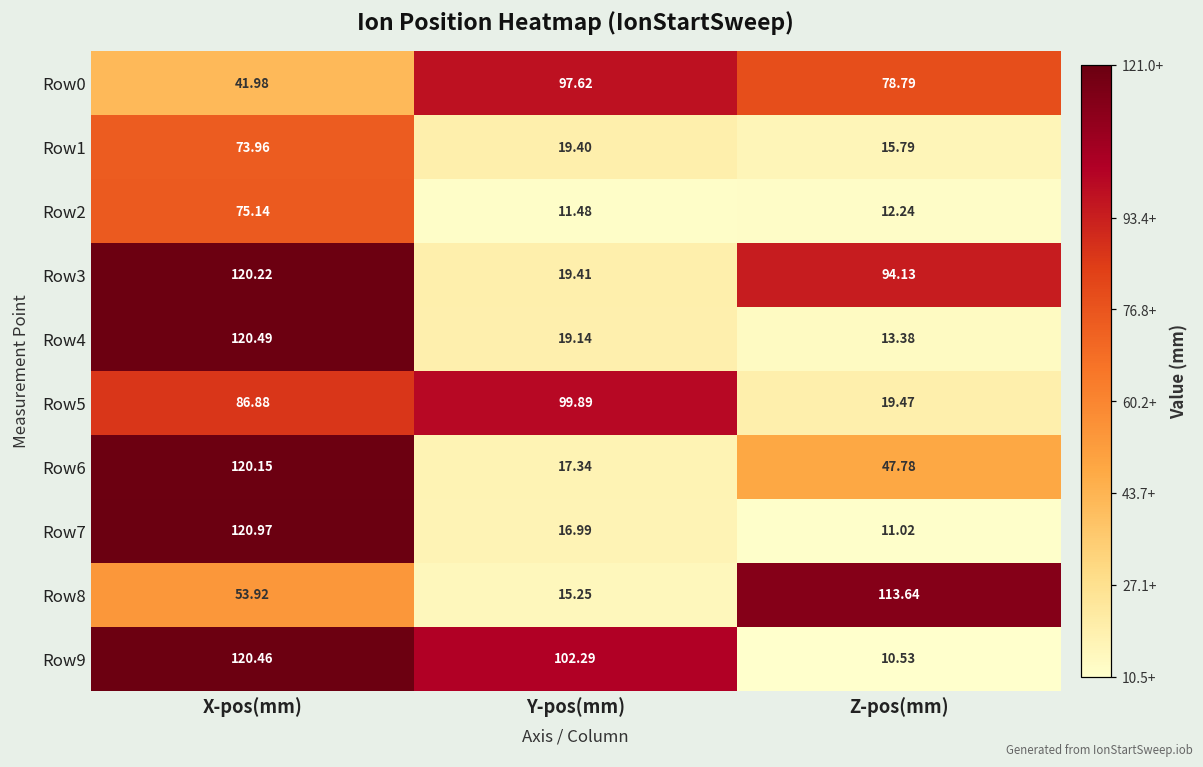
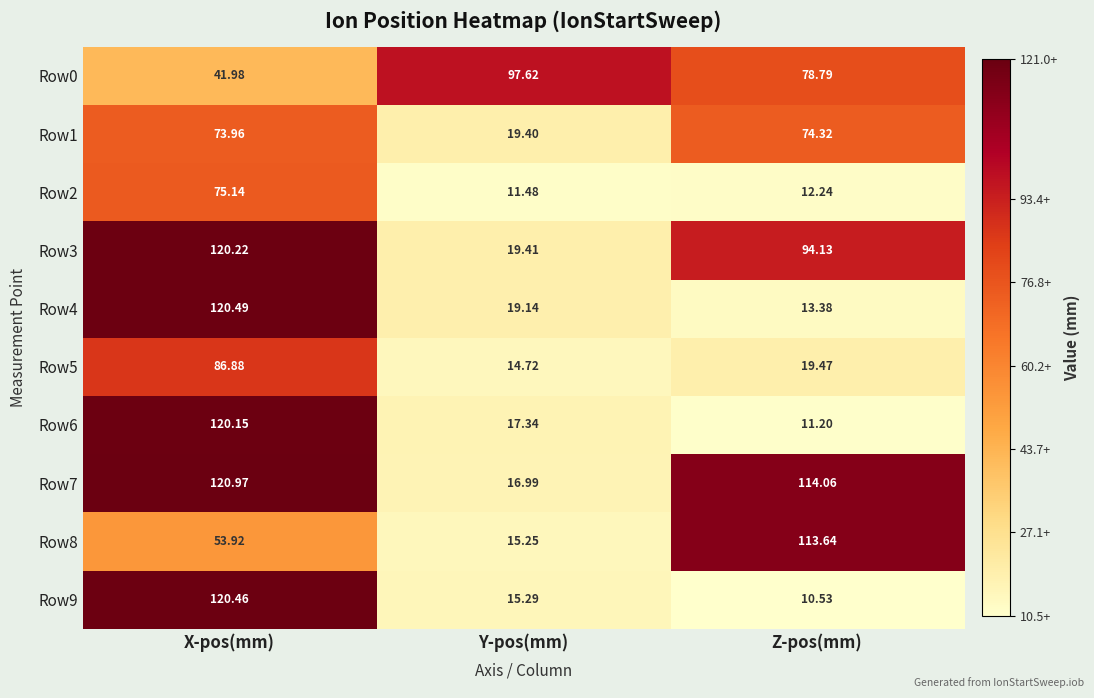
  {
    "Row0": {
      "X-pos(mm)": 41.98,
      "Y-pos(mm)": 97.62,
      "Z-pos(mm)": 78.79
    },
    "Row1": {
      "X-pos(mm)": 73.96,
      "Y-pos(mm)": 19.40,
-     "Z-pos(mm)": 15.79
+     "Z-pos(mm)": 74.32
    },
    "Row2": {
      "X-pos(mm)": 75.14,
      "Y-pos(mm)": 11.48,
      "Z-pos(mm)": 12.24
    },
    "Row3": {
      "X-pos(mm)": 120.22,
      "Y-pos(mm)": 19.41,
      "Z-pos(mm)": 94.13
    },
    "Row4": {
      "X-pos(mm)": 120.49,
      "Y-pos(mm)": 19.14,
      "Z-pos(mm)": 13.38
    },
    "Row5": {
      "X-pos(mm)": 86.88,
-     "Y-pos(mm)": 99.89,
+     "Y-pos(mm)": 14.72,
      "Z-pos(mm)": 19.47
    },
    "Row6": {
      "X-pos(mm)": 120.15,
      "Y-pos(mm)": 17.34,
-     "Z-pos(mm)": 47.78
+     "Z-pos(mm)": 11.20
    },
    "Row7": {
      "X-pos(mm)": 120.97,
      "Y-pos(mm)": 16.99,
-     "Z-pos(mm)": 11.02
+     "Z-pos(mm)": 114.06
    },
    "Row8": {
      "X-pos(mm)": 53.92,
      "Y-pos(mm)": 15.25,
      "Z-pos(mm)": 113.64
    },
    "Row9": {
      "X-pos(mm)": 120.46,
-     "Y-pos(mm)": 102.29,
+     "Y-pos(mm)": 15.29,
      "Z-pos(mm)": 10.53
    }
  }
